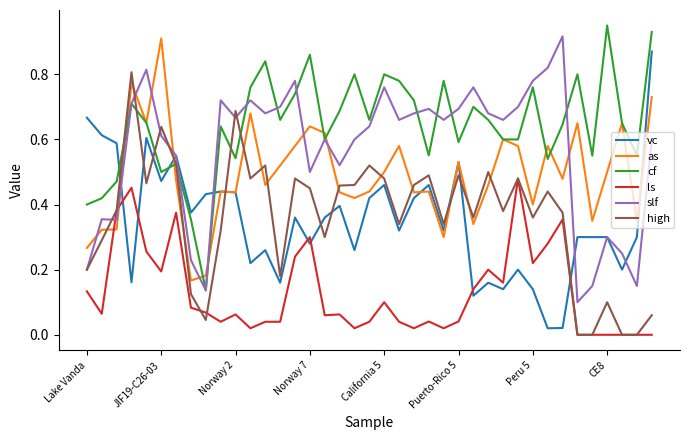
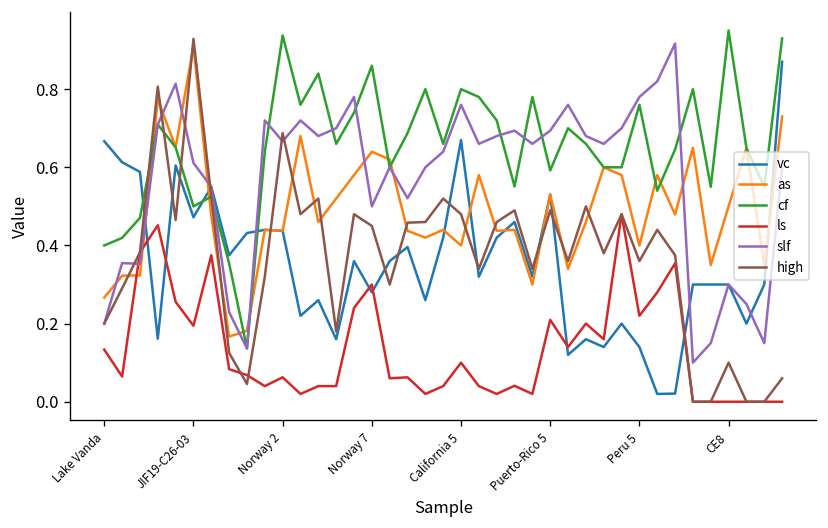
  {
    "vc": {
      "Lake Vanda": 0.67,
      "JIF19-C26-03": 0.47,
      "Norway 7": 0.28,
-     "California 5": 0.46,
+     "California 5": 0.67,
      "Peru 5": 0.14
    },
    "as": {
      "Lake Vanda": 0.27,
      "JIF19-C26-03": 0.91,
      "Norway 7": 0.64,
-     "California 5": 0.5,
+     "California 5": 0.4,
      "Peru 5": 0.4,
      "CE8": 0.5
    },
    "cf": {
      "Lake Vanda": 0.40,
      "JIF19-C26-03": 0.50,
-     "Norway 2": 0.54,
+     "Norway 2": 0.94,
      "Norway 7": 0.86,
      "California 5": 0.80,
      "Puerto-Rico 5": 0.59,
      "Peru 5": 0.76,
      "CE8": 0.95
    },
    "ls": {
      "Lake Vanda": 0.13,
      "JIF19-C26-03": 0.19,
      "Norway 2": 0.06,
      "Norway 7": 0.30,
      "California 5": 0.10,
-     "Puerto-Rico 5": 0.04,
+     "Puerto-Rico 5": 0.21,
      "Peru 5": 0.22,
      "CE8": 0.00
    },
    "slf": {
      "JIF19-C26-03": 0.61,
      "Norway 2": 0.67,
      "Norway 7": 0.50,
      "California 5": 0.76,
      "Puerto-Rico 5": 0.69,
      "Peru 5": 0.78
    },
    "high": {
-     "JIF19-C26-03": 0.64,
+     "JIF19-C26-03": 0.93,
      "Norway 2": 0.69,
      "Norway 7": 0.45,
      "California 5": 0.48,
      "Puerto-Rico 5": 0.49,
      "Peru 5": 0.36,
      "CE8": 0.10
    }
  }
